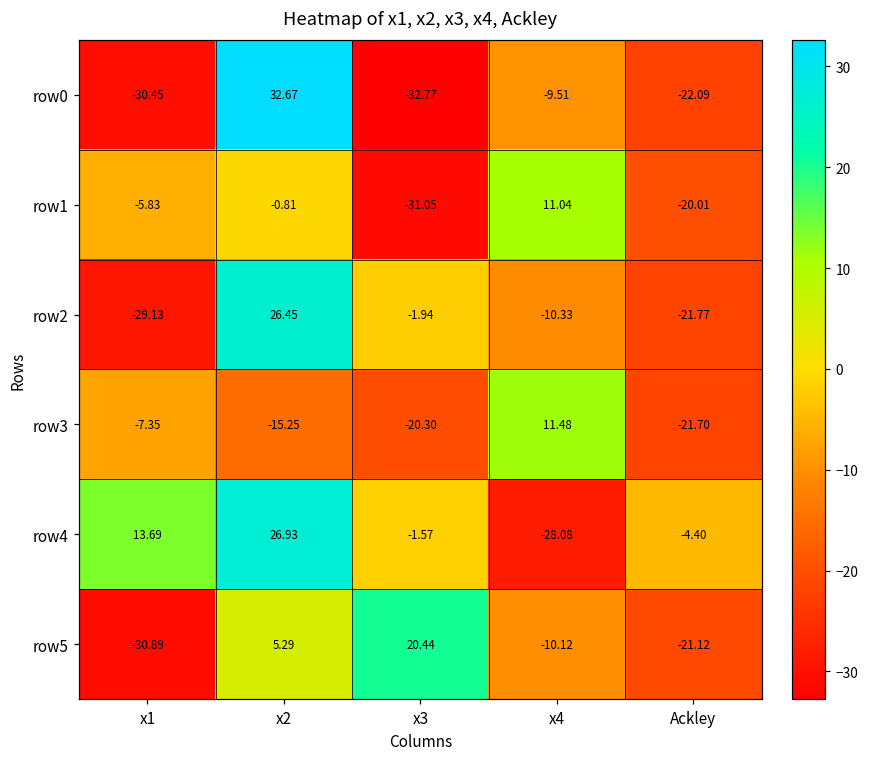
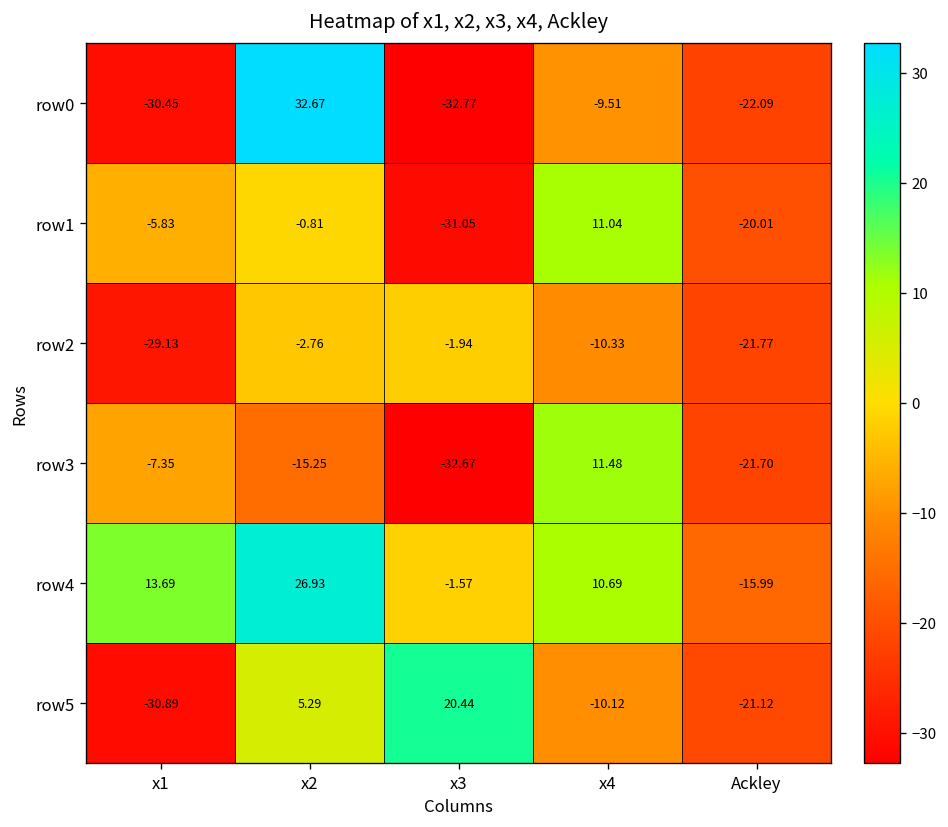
  {
    "row0": {
      "x1": -30.45,
      "x2": 32.67,
      "x3": -32.77,
      "x4": -9.51,
      "Ackley": -22.09
    },
    "row1": {
      "x1": -5.83,
      "x2": -0.81,
      "x3": -31.05,
      "x4": 11.04,
      "Ackley": -20.01
    },
    "row2": {
      "x1": -29.13,
-     "x2": 26.45,
+     "x2": -2.76,
      "x3": -1.94,
      "x4": -10.33,
      "Ackley": -21.77
    },
    "row3": {
      "x1": -7.35,
      "x2": -15.25,
-     "x3": -20.30,
+     "x3": -32.67,
      "x4": 11.48,
      "Ackley": -21.70
    },
    "row4": {
      "x1": 13.69,
      "x2": 26.93,
      "x3": -1.57,
-     "x4": -28.08,
-     "Ackley": -4.40
+     "x4": 10.69,
+     "Ackley": -15.99
    },
    "row5": {
      "x1": -30.89,
      "x2": 5.29,
      "x3": 20.44,
      "x4": -10.12,
      "Ackley": -21.12
    }
  }
